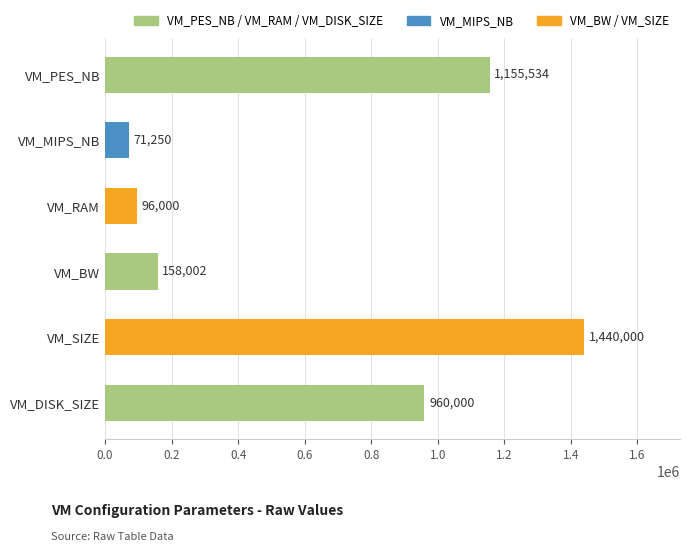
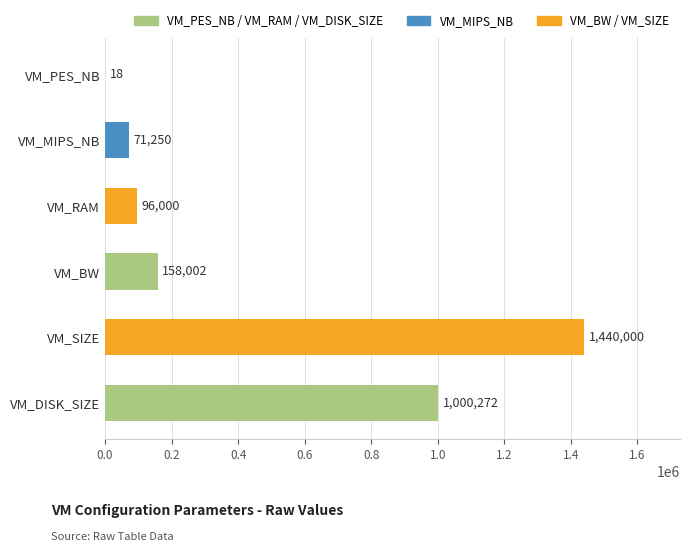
  {
-   "VM_PES_NB": "1,155,534",
+   "VM_PES_NB": "18",
    "VM_MIPS_NB": "71,250",
    "VM_RAM": "96,000",
    "VM_BW": "158,002",
    "VM_SIZE": "1,440,000",
-   "VM_DISK_SIZE": "960,000"
+   "VM_DISK_SIZE": "1,000,272"
  }
